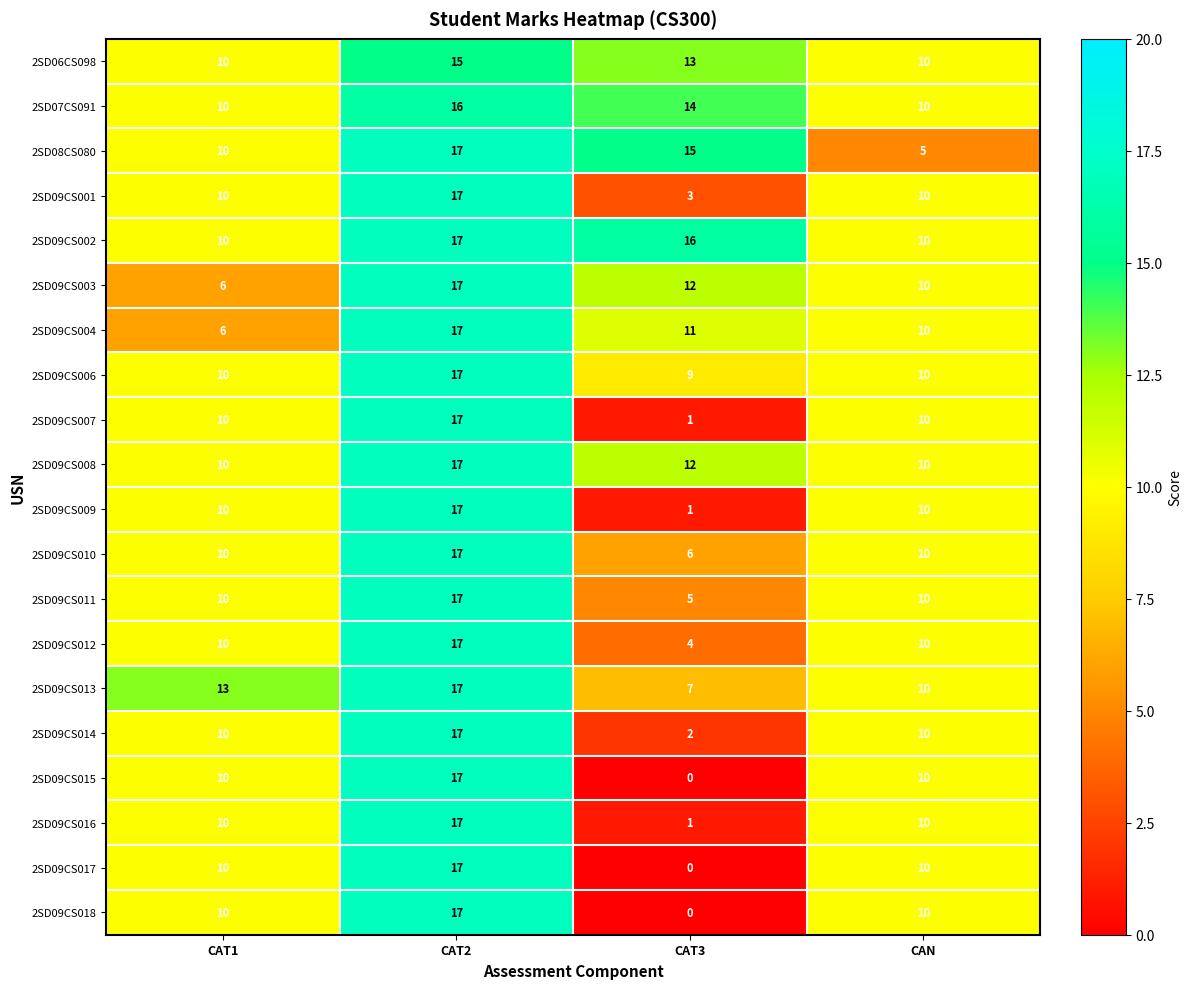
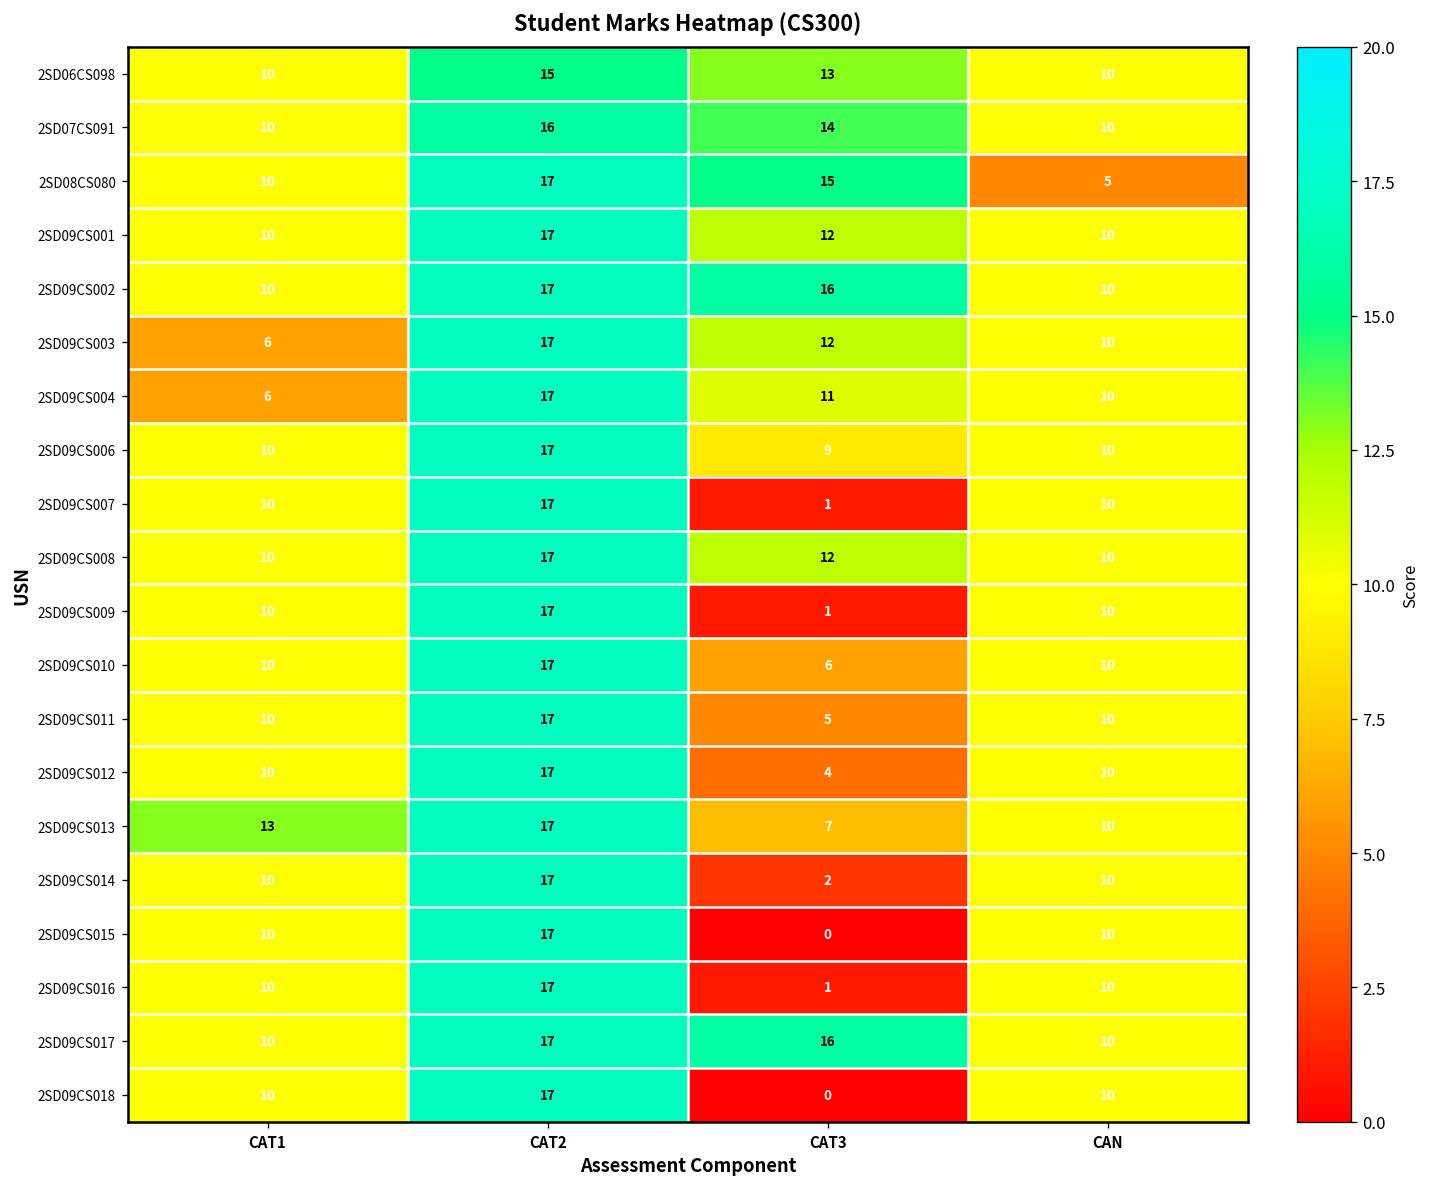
  {
    "2SD06CS098": {
      "CAT1": 10,
      "CAT2": 15,
      "CAT3": 13,
      "CAN": 10
    },
    "2SD07CS091": {
      "CAT1": 10,
      "CAT2": 16,
      "CAT3": 14,
      "CAN": 10
    },
    "2SD08CS080": {
      "CAT1": 10,
      "CAT2": 17,
      "CAT3": 15,
      "CAN": 5
    },
    "2SD09CS001": {
      "CAT1": 10,
      "CAT2": 17,
-     "CAT3": 3,
+     "CAT3": 12,
      "CAN": 10
    },
    "2SD09CS002": {
      "CAT1": 10,
      "CAT2": 17,
      "CAT3": 16,
      "CAN": 10
    },
    "2SD09CS003": {
      "CAT1": 6,
      "CAT2": 17,
      "CAT3": 12,
      "CAN": 10
    },
    "2SD09CS004": {
      "CAT1": 6,
      "CAT2": 17,
      "CAT3": 11,
      "CAN": 10
    },
    "2SD09CS006": {
      "CAT1": 10,
      "CAT2": 17,
      "CAT3": 9,
      "CAN": 10
    },
    "2SD09CS007": {
      "CAT1": 10,
      "CAT2": 17,
      "CAT3": 1,
      "CAN": 10
    },
    "2SD09CS008": {
      "CAT1": 10,
      "CAT2": 17,
      "CAT3": 12,
      "CAN": 10
    },
    "2SD09CS009": {
      "CAT1": 10,
      "CAT2": 17,
      "CAT3": 1,
      "CAN": 10
    },
    "2SD09CS010": {
      "CAT1": 10,
      "CAT2": 17,
      "CAT3": 6,
      "CAN": 10
    },
    "2SD09CS011": {
      "CAT1": 10,
      "CAT2": 17,
      "CAT3": 5,
      "CAN": 10
    },
    "2SD09CS012": {
      "CAT1": 10,
      "CAT2": 17,
      "CAT3": 4,
      "CAN": 10
    },
    "2SD09CS013": {
      "CAT1": 13,
      "CAT2": 17,
      "CAT3": 7,
      "CAN": 10
    },
    "2SD09CS014": {
      "CAT1": 10,
      "CAT2": 17,
      "CAT3": 2,
      "CAN": 10
    },
    "2SD09CS015": {
      "CAT1": 10,
      "CAT2": 17,
      "CAT3": 0,
      "CAN": 10
    },
    "2SD09CS016": {
      "CAT1": 10,
      "CAT2": 17,
      "CAT3": 1,
      "CAN": 10
    },
    "2SD09CS017": {
      "CAT1": 10,
      "CAT2": 17,
-     "CAT3": 0,
+     "CAT3": 16,
      "CAN": 10
    },
    "2SD09CS018": {
      "CAT1": 10,
      "CAT2": 17,
      "CAT3": 0,
      "CAN": 10
    }
  }
